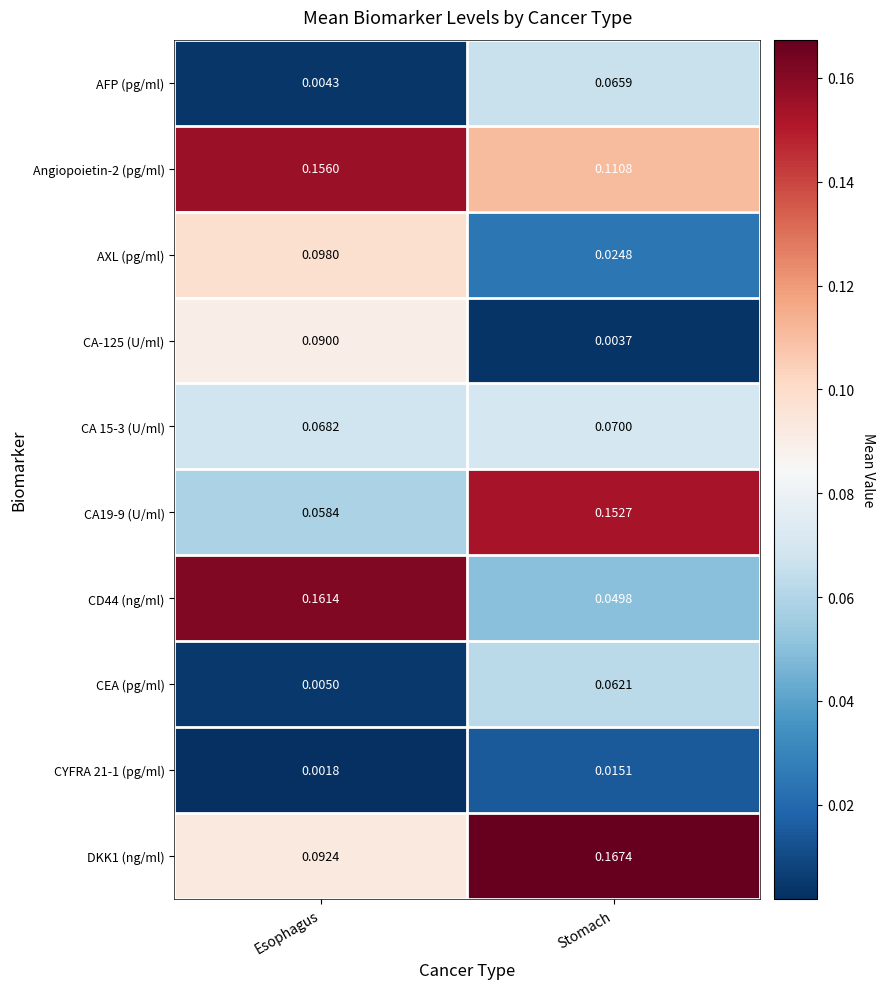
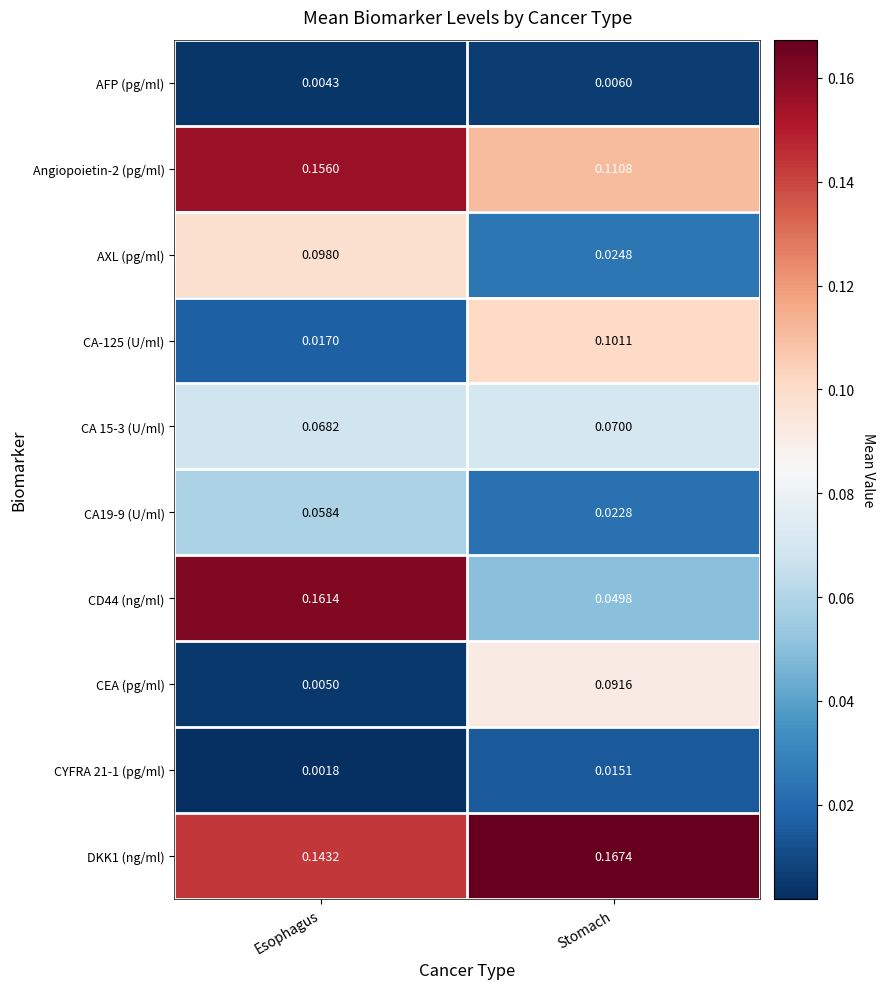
  {
    "AFP (pg/ml)": {
      "Esophagus": 0.0043,
-     "Stomach": 0.0659
+     "Stomach": 0.0060
    },
    "Angiopoietin-2 (pg/ml)": {
      "Esophagus": 0.1560,
      "Stomach": 0.1108
    },
    "AXL (pg/ml)": {
      "Esophagus": 0.0980,
      "Stomach": 0.0248
    },
    "CA-125 (U/ml)": {
-     "Esophagus": 0.0900,
-     "Stomach": 0.0037
+     "Esophagus": 0.0170,
+     "Stomach": 0.1011
    },
    "CA 15-3 (U/ml)": {
      "Esophagus": 0.0682,
      "Stomach": 0.0700
    },
    "CA19-9 (U/ml)": {
      "Esophagus": 0.0584,
-     "Stomach": 0.1527
+     "Stomach": 0.0228
    },
    "CD44 (ng/ml)": {
      "Esophagus": 0.1614,
      "Stomach": 0.0498
    },
    "CEA (pg/ml)": {
      "Esophagus": 0.0050,
-     "Stomach": 0.0621
+     "Stomach": 0.0916
    },
    "CYFRA 21-1 (pg/ml)": {
      "Esophagus": 0.0018,
      "Stomach": 0.0151
    },
    "DKK1 (ng/ml)": {
-     "Esophagus": 0.0924,
+     "Esophagus": 0.1432,
      "Stomach": 0.1674
    }
  }
